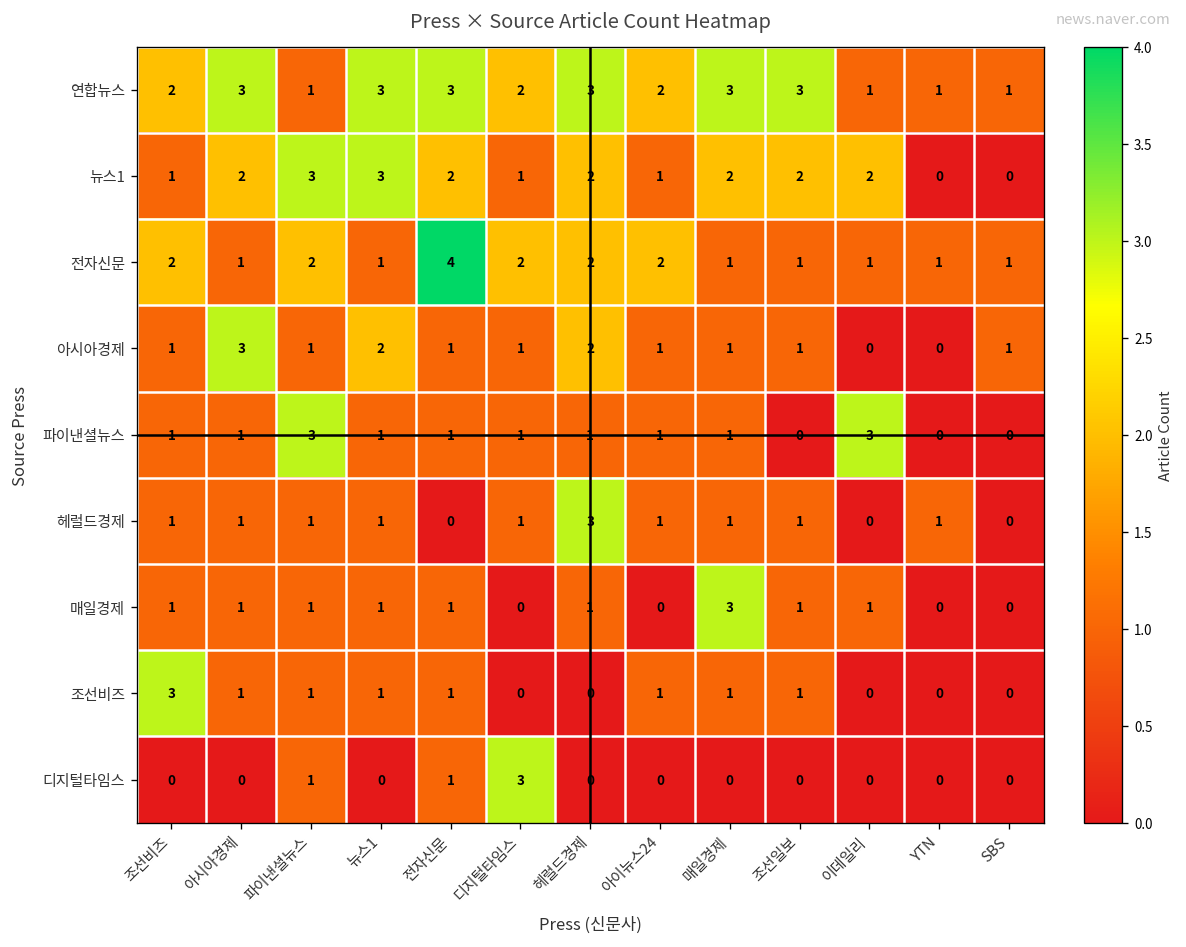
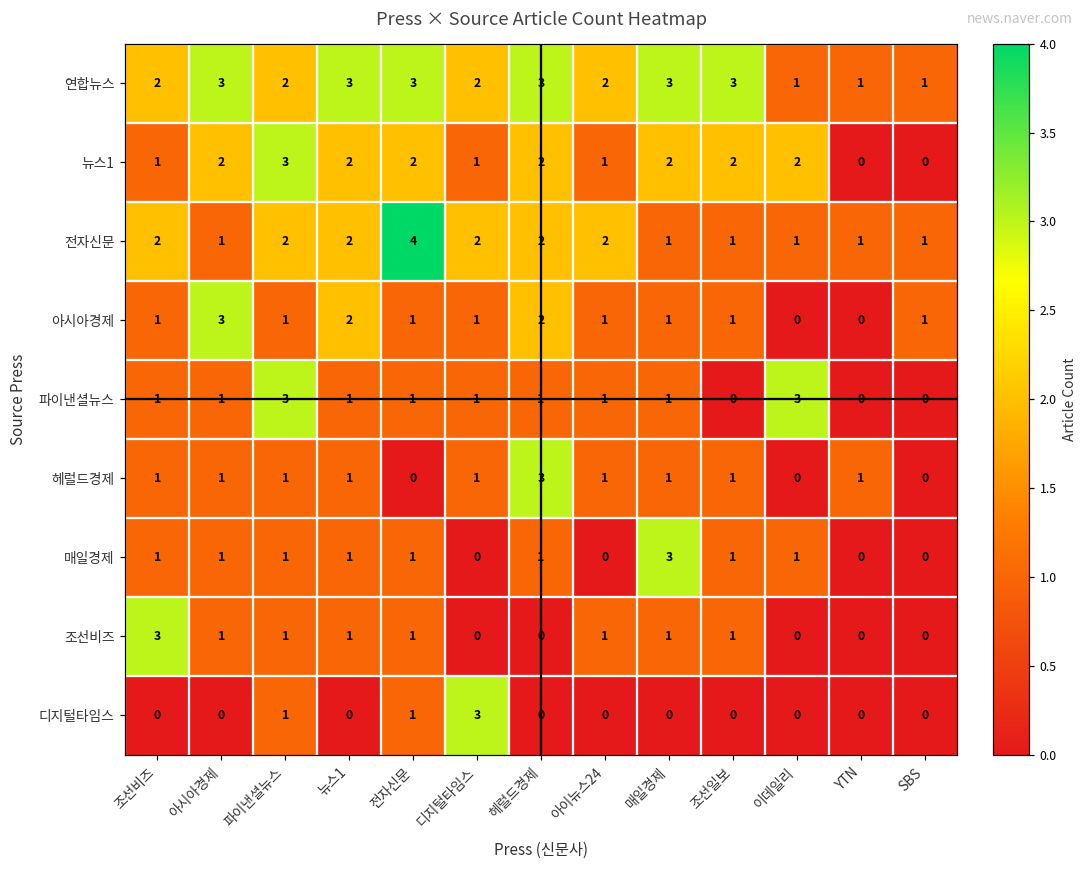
  {
    "연합뉴스": {
      "조선비즈": 2,
      "아시아경제": 3,
-     "파이낸셜뉴스": 1,
+     "파이낸셜뉴스": 2,
      "뉴스1": 3,
      "전자신문": 3,
      "디지털타임스": 2,
      "헤럴드경제": 3,
      "아이뉴스24": 2,
      "매일경제": 3,
      "조선일보": 3,
      "이데일리": 1,
      "YTN": 1,
      "SBS": 1
    },
    "뉴스1": {
      "조선비즈": 1,
      "아시아경제": 2,
      "파이낸셜뉴스": 3,
-     "뉴스1": 3,
+     "뉴스1": 2,
      "전자신문": 2,
      "디지털타임스": 1,
      "헤럴드경제": 2,
      "아이뉴스24": 1,
      "매일경제": 2,
      "조선일보": 2,
      "이데일리": 2,
      "YTN": 0,
      "SBS": 0
    },
    "전자신문": {
      "조선비즈": 2,
      "아시아경제": 1,
      "파이낸셜뉴스": 2,
-     "뉴스1": 1,
+     "뉴스1": 2,
      "전자신문": 4,
      "디지털타임스": 2,
      "헤럴드경제": 2,
      "아이뉴스24": 2,
      "매일경제": 1,
      "조선일보": 1,
      "이데일리": 1,
      "YTN": 1,
      "SBS": 1
    },
    "아시아경제": {
      "조선비즈": 1,
      "아시아경제": 3,
      "파이낸셜뉴스": 1,
      "뉴스1": 2,
      "전자신문": 1,
      "디지털타임스": 1,
      "헤럴드경제": 2,
      "아이뉴스24": 1,
      "매일경제": 1,
      "조선일보": 1,
      "이데일리": 0,
      "YTN": 0,
      "SBS": 1
    },
    "파이낸셜뉴스": {
      "조선비즈": 1,
      "아시아경제": 1,
      "파이낸셜뉴스": 3,
      "뉴스1": 1,
      "전자신문": 1,
      "디지털타임스": 1,
      "헤럴드경제": 1,
      "아이뉴스24": 1,
      "매일경제": 1,
      "조선일보": 0,
      "이데일리": 3,
      "YTN": 0,
      "SBS": 0
    },
    "헤럴드경제": {
      "조선비즈": 1,
      "아시아경제": 1,
      "파이낸셜뉴스": 1,
      "뉴스1": 1,
      "전자신문": 0,
      "디지털타임스": 1,
      "헤럴드경제": 3,
      "아이뉴스24": 1,
      "매일경제": 1,
      "조선일보": 1,
      "이데일리": 0,
      "YTN": 1,
      "SBS": 0
    },
    "매일경제": {
      "조선비즈": 1,
      "아시아경제": 1,
      "파이낸셜뉴스": 1,
      "뉴스1": 1,
      "전자신문": 1,
      "디지털타임스": 0,
      "헤럴드경제": 1,
      "아이뉴스24": 0,
      "매일경제": 3,
      "조선일보": 1,
      "이데일리": 1,
      "YTN": 0,
      "SBS": 0
    },
    "조선비즈": {
      "조선비즈": 3,
      "아시아경제": 1,
      "파이낸셜뉴스": 1,
      "뉴스1": 1,
      "전자신문": 1,
      "디지털타임스": 0,
      "헤럴드경제": 0,
      "아이뉴스24": 1,
      "매일경제": 1,
      "조선일보": 1,
      "이데일리": 0,
      "YTN": 0,
      "SBS": 0
    },
    "디지털타임스": {
      "조선비즈": 0,
      "아시아경제": 0,
      "파이낸셜뉴스": 1,
      "뉴스1": 0,
      "전자신문": 1,
      "디지털타임스": 3,
      "헤럴드경제": 0,
      "아이뉴스24": 0,
      "매일경제": 0,
      "조선일보": 0,
      "이데일리": 0,
      "YTN": 0,
      "SBS": 0
    }
  }
